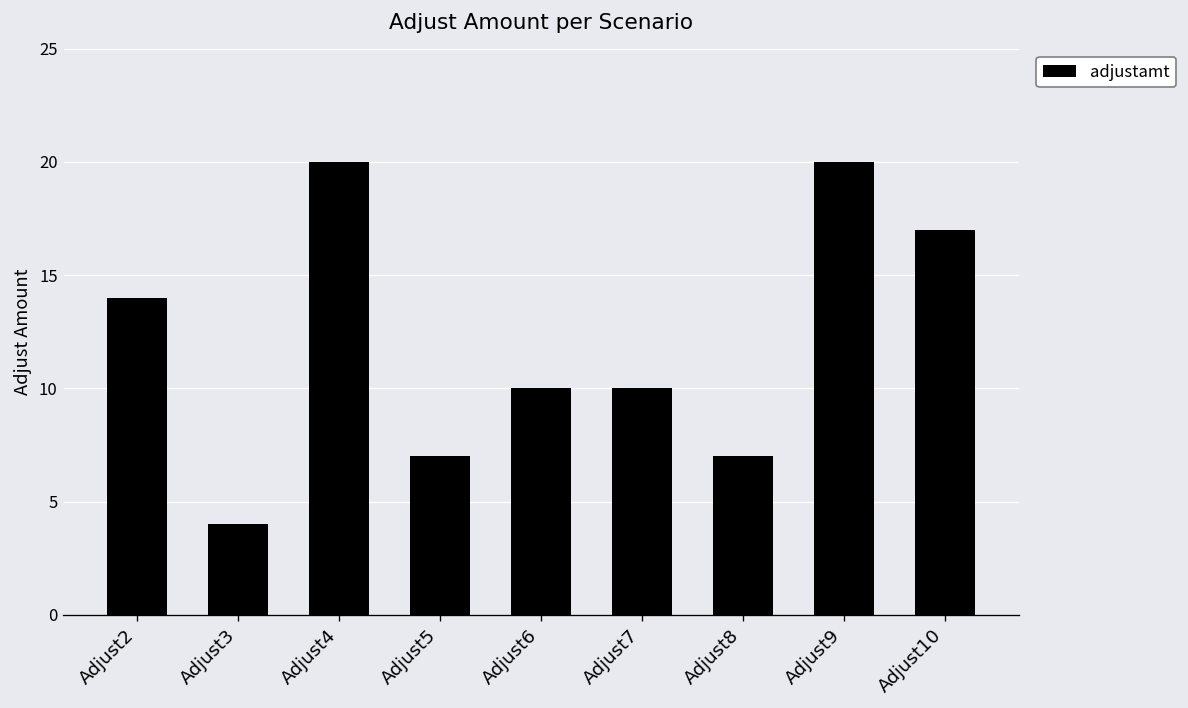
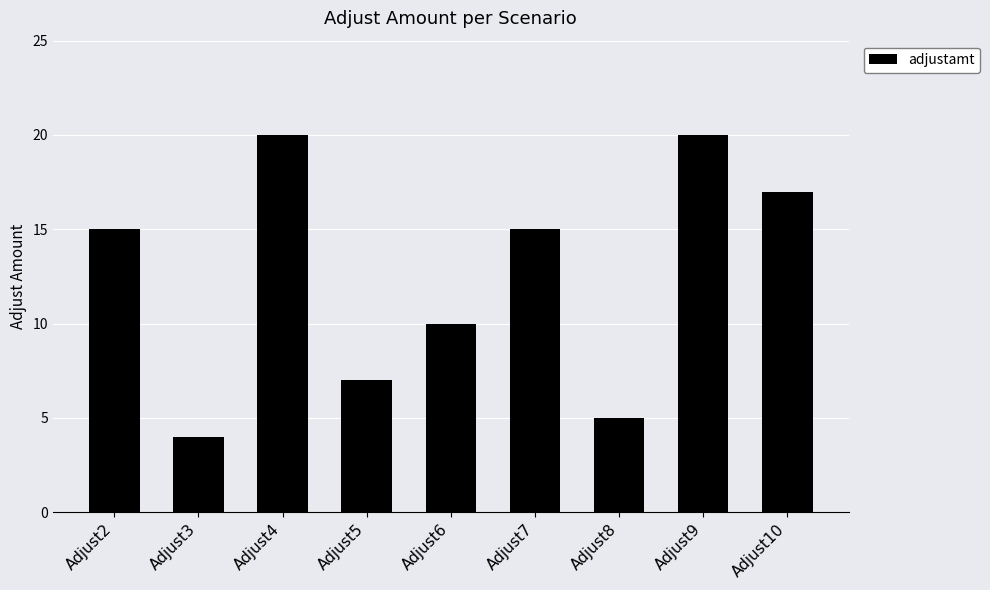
  {
-   "Adjust2": 14,
+   "Adjust2": 15,
    "Adjust3": 4,
    "Adjust4": 20,
    "Adjust5": 7,
    "Adjust6": 10,
-   "Adjust7": 10,
-   "Adjust8": 7,
+   "Adjust7": 15,
+   "Adjust8": 5,
    "Adjust9": 20,
    "Adjust10": 17
  }
